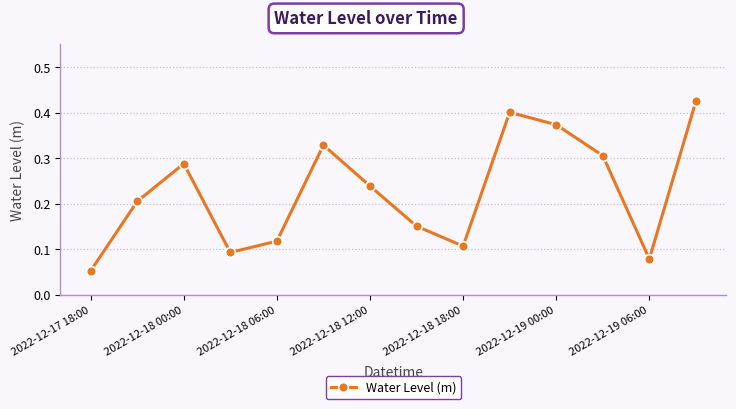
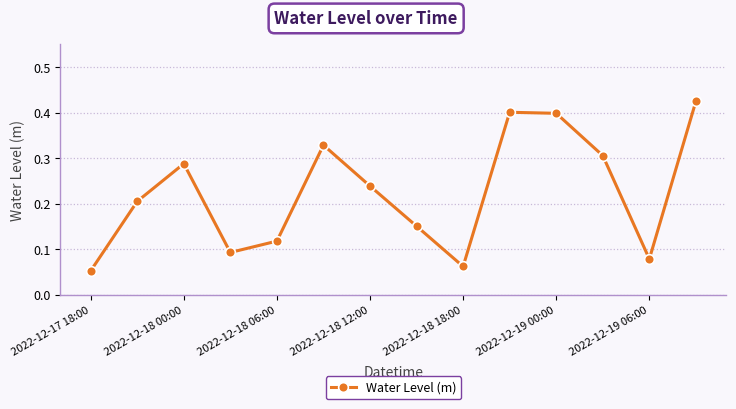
  {
    "2022-12-17 18:00": 0.05,
    "2022-12-18 00:00": 0.29,
    "2022-12-18 06:00": 0.12,
    "2022-12-18 12:00": 0.24,
-   "2022-12-18 18:00": 0.11,
-   "2022-12-19 00:00": 0.37,
+   "2022-12-18 18:00": 0.06,
+   "2022-12-19 00:00": 0.40,
    "2022-12-19 06:00": 0.08
  }
